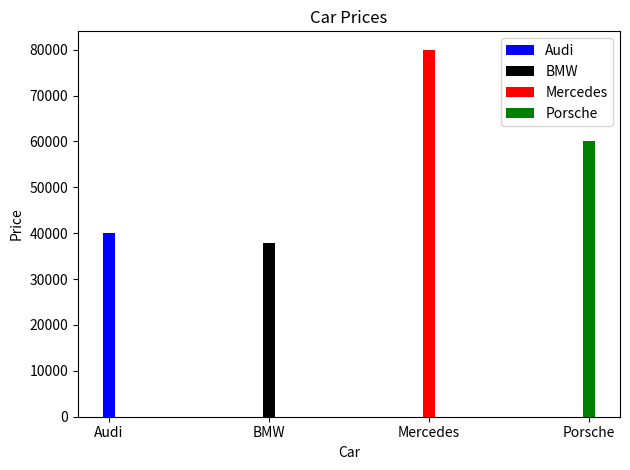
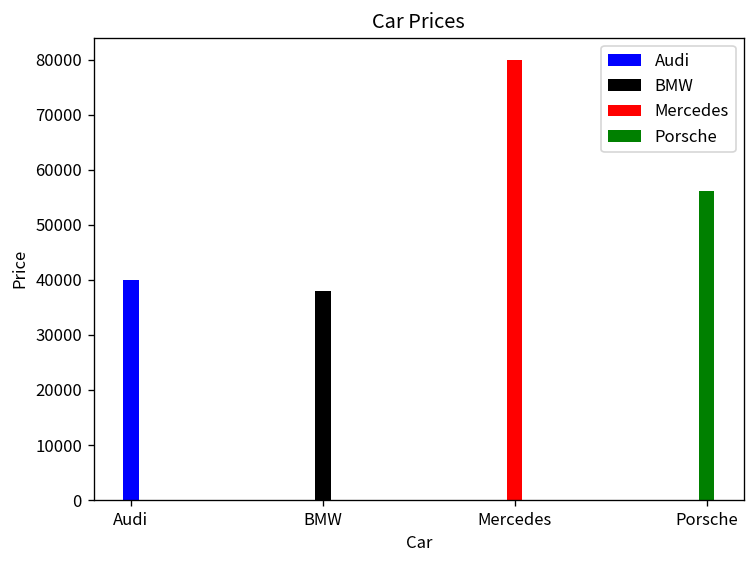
  {
    "Audi": 40000,
    "BMW": 38000,
    "Mercedes": 80000,
-   "Porsche": 60000
+   "Porsche": 56000
  }
